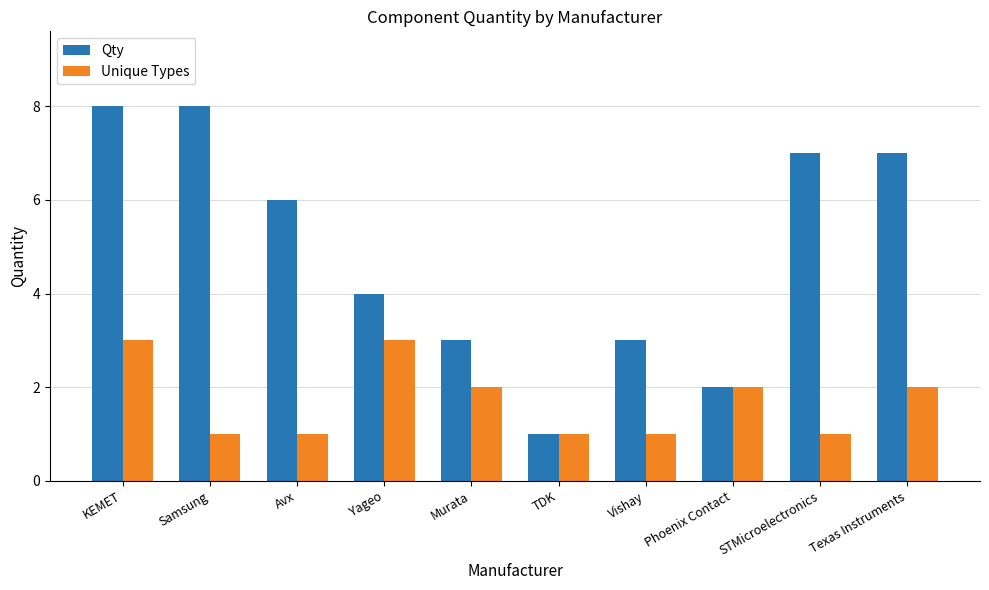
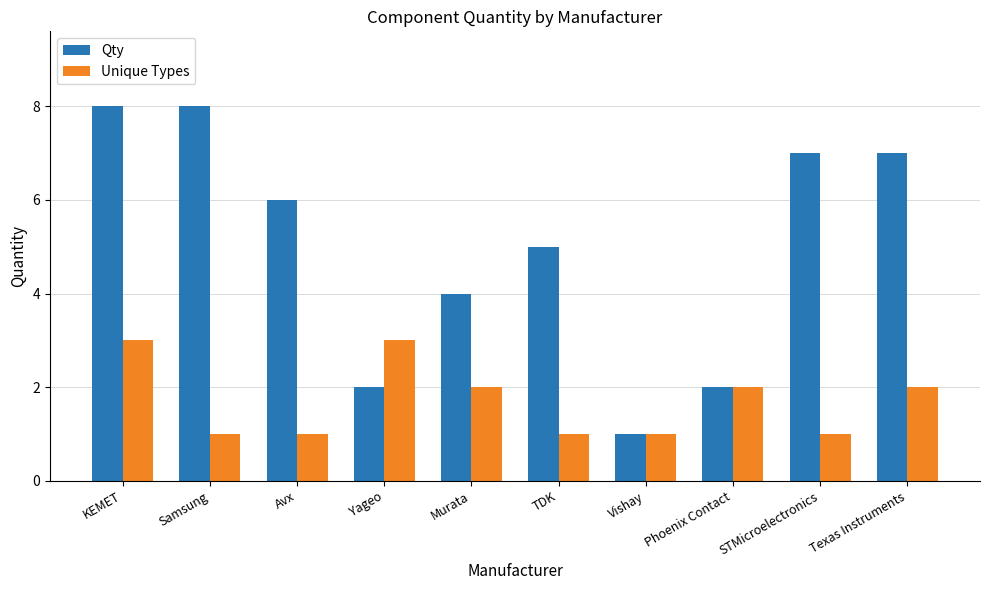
  {
    "Qty": {
      "KEMET": 8,
      "Samsung": 8,
      "Avx": 6,
-     "Yageo": 4,
-     "Murata": 3,
-     "TDK": 1,
-     "Vishay": 3,
+     "Yageo": 2,
+     "Murata": 4,
+     "TDK": 5,
+     "Vishay": 1,
      "Phoenix Contact": 2,
      "STMicroelectronics": 7,
      "Texas Instruments": 7
    },
    "Unique Types": {
      "KEMET": 3,
      "Samsung": 1,
      "Avx": 1,
      "Yageo": 3,
      "Murata": 2,
      "TDK": 1,
      "Vishay": 1,
      "Phoenix Contact": 2,
      "STMicroelectronics": 1,
      "Texas Instruments": 2
    }
  }
